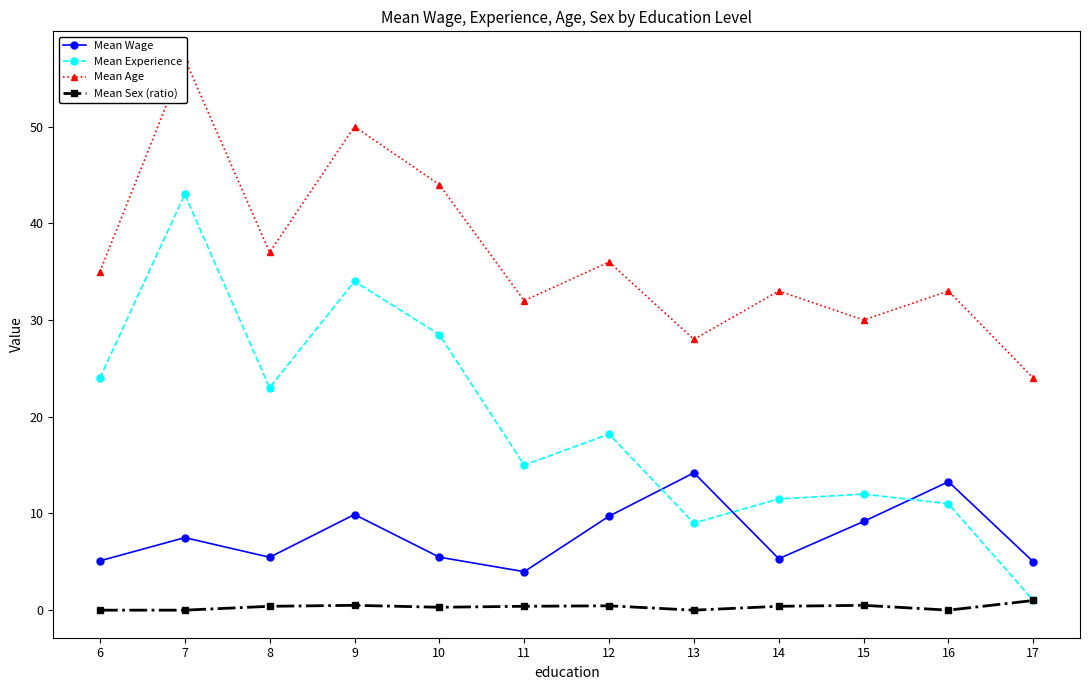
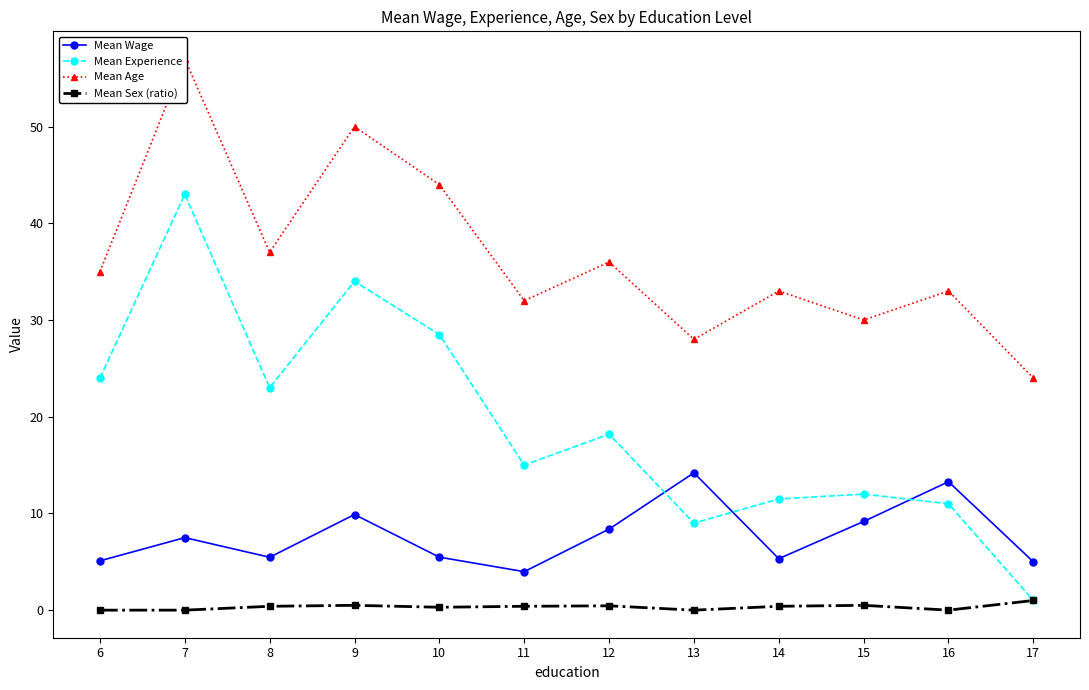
  {
    "Mean Wage": {
      "6": 5,
      "7": 8,
      "8": 5,
      "9": 10,
      "10": 5,
      "11": 4,
-     "12": 10,
+     "12": 8,
      "13": 14,
      "14": 5,
      "15": 9,
      "16": 13,
      "17": 5
    },
    "Mean Experience": {
      "6": 24,
      "7": 43,
      "8": 23,
      "9": 34,
      "10": 29,
      "11": 15,
      "12": 18,
      "13": 9,
      "14": 12,
      "15": 12,
      "16": 11
    },
    "Mean Age": {
      "6": 35,
      "8": 37,
      "9": 50,
      "10": 44,
      "11": 32,
      "12": 36,
      "13": 28,
      "14": 33,
      "15": 30,
      "16": 33,
      "17": 24
    },
    "Mean Sex (ratio)": {
      "6": 0,
      "7": 0,
      "8": 0,
      "9": 1,
      "10": 0,
      "11": 0,
      "12": 0,
      "13": 0,
      "14": 0,
      "15": 1,
      "16": 0
    }
  }
